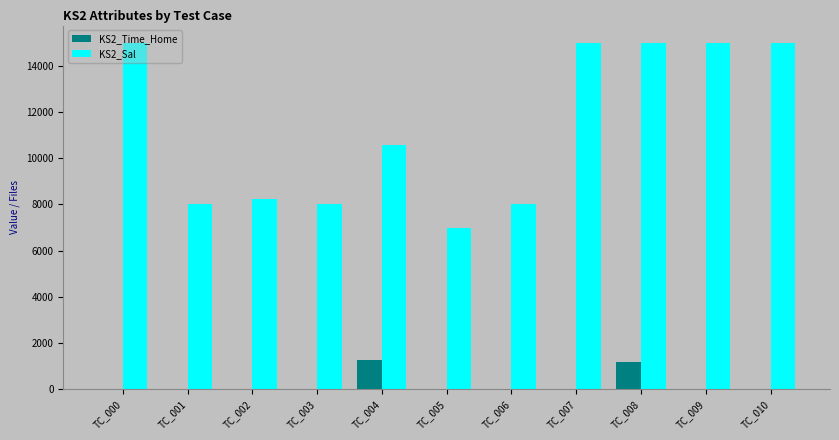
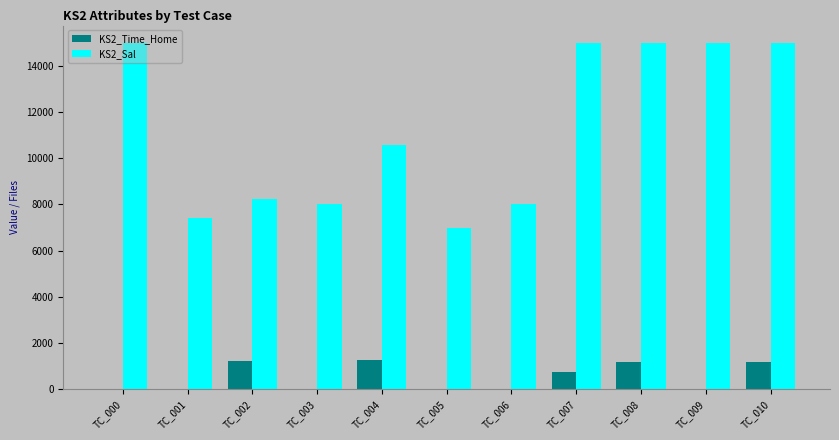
  {
    "KS2_Time_Home": {
      "TC_000": 0,
-     "TC_002": 0,
+     "TC_002": 1200,
      "TC_004": 1300,
      "TC_006": 0,
-     "TC_007": 0,
+     "TC_007": 700,
      "TC_008": 1200,
-     "TC_010": 0
+     "TC_010": 1200
    },
    "KS2_Sal": {
-     "TC_001": 8000,
+     "TC_001": 7400,
      "TC_002": 8300,
      "TC_003": 8000,
      "TC_004": 10600,
      "TC_005": 7000,
      "TC_006": 8000,
      "TC_007": 15000,
      "TC_008": 15000,
      "TC_009": 15000,
      "TC_010": 15000
    }
  }
